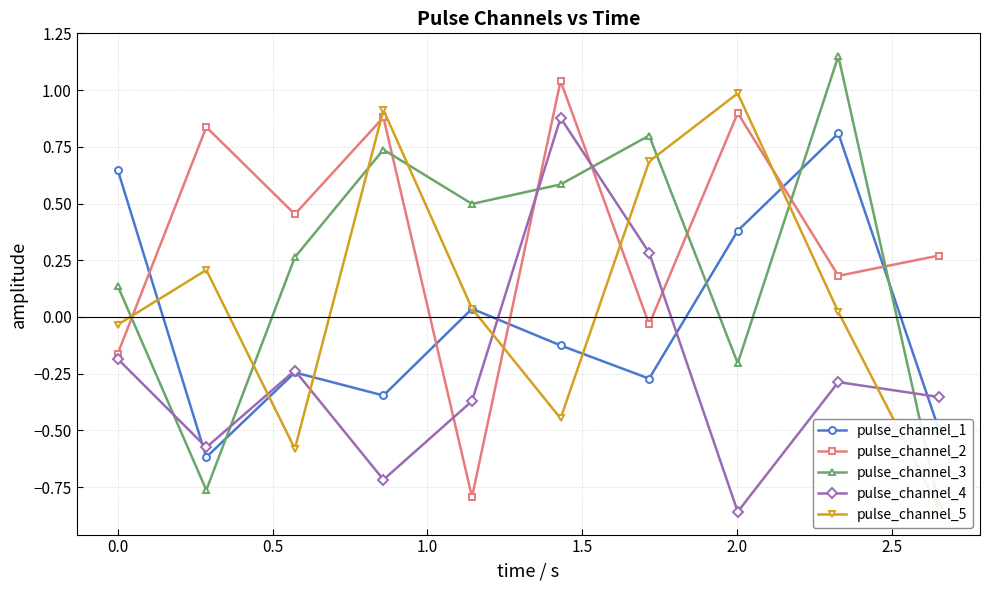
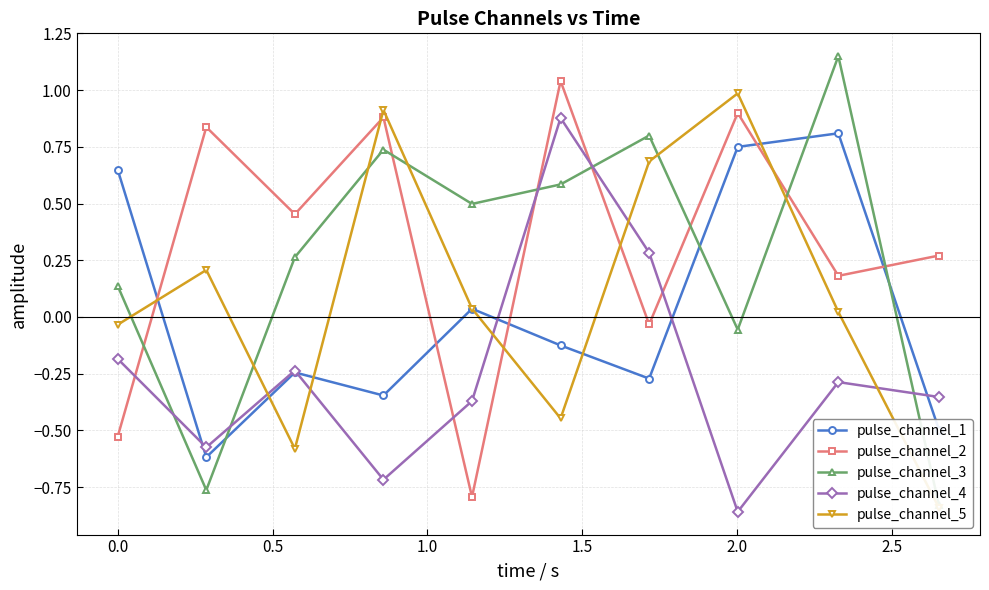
  {
    "pulse_channel_1": {
      "0.0": 0.65,
-     "2.0": 0.38
+     "2.0": 0.75
    },
    "pulse_channel_2": {
-     "0.0": -0.16,
+     "0.0": -0.53,
      "2.0": 0.90
    },
    "pulse_channel_3": {
      "0.0": 0.14,
-     "2.0": -0.20
+     "2.0": -0.06
    },
    "pulse_channel_4": {
      "0.0": -0.18,
      "2.0": -0.86
    },
    "pulse_channel_5": {
      "0.0": -0.03,
      "2.0": 0.99
    }
  }
